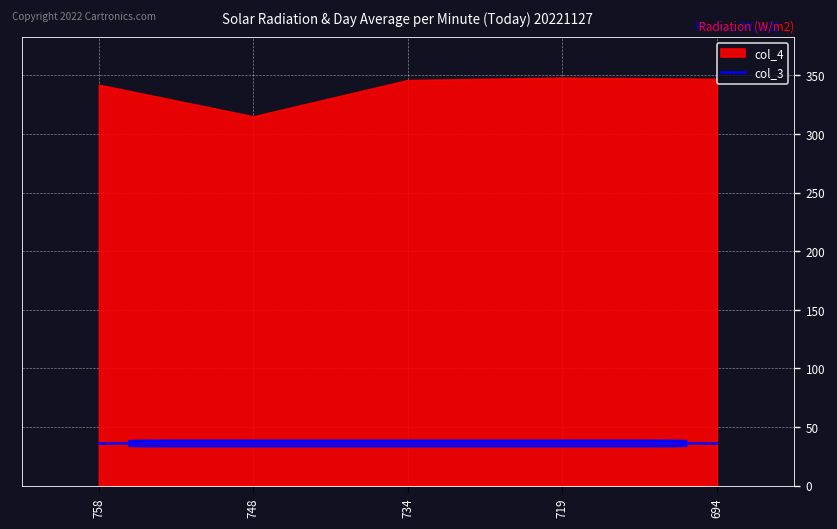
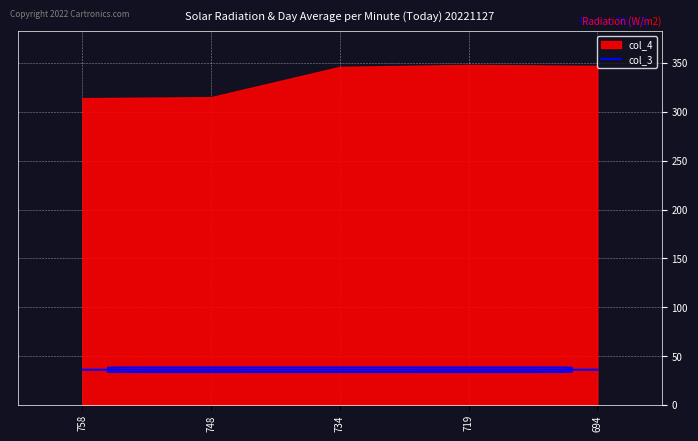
  {
    "col_4": {
-     "758": 340,
+     "758": 310,
      "748": 320,
      "734": 350,
      "719": 350
    },
    "col_3": {
      "758": 40,
      "748": 40,
      "734": 40,
      "719": 40,
      "694": 40
    }
  }
